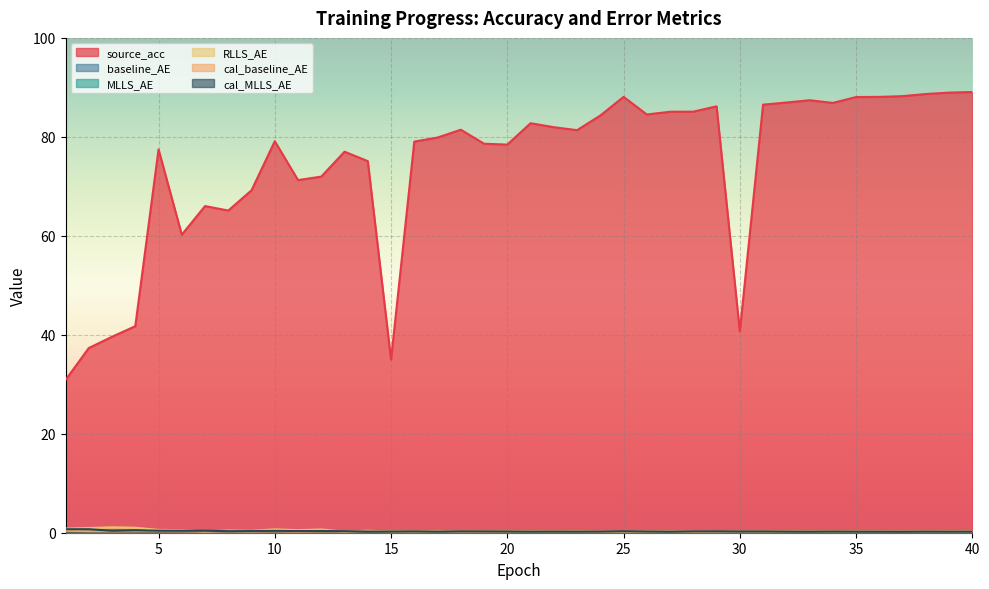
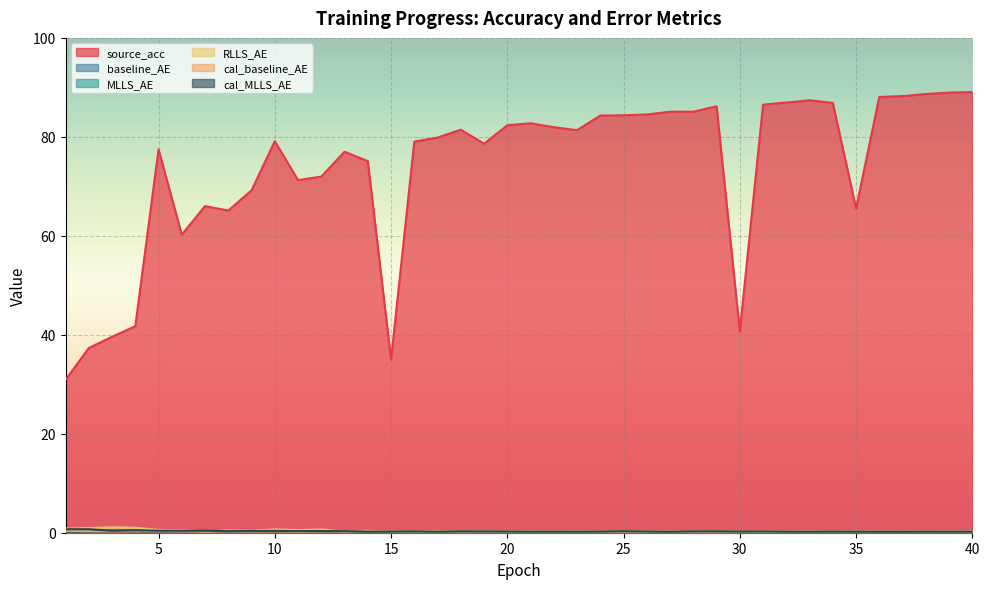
  {
    "source_acc": {
      "5": 77,
      "10": 79,
      "15": 35,
-     "20": 78,
-     "25": 88,
+     "20": 82,
+     "25": 84,
      "30": 41,
-     "35": 88,
+     "35": 66,
      "40": 89
    }
  }
